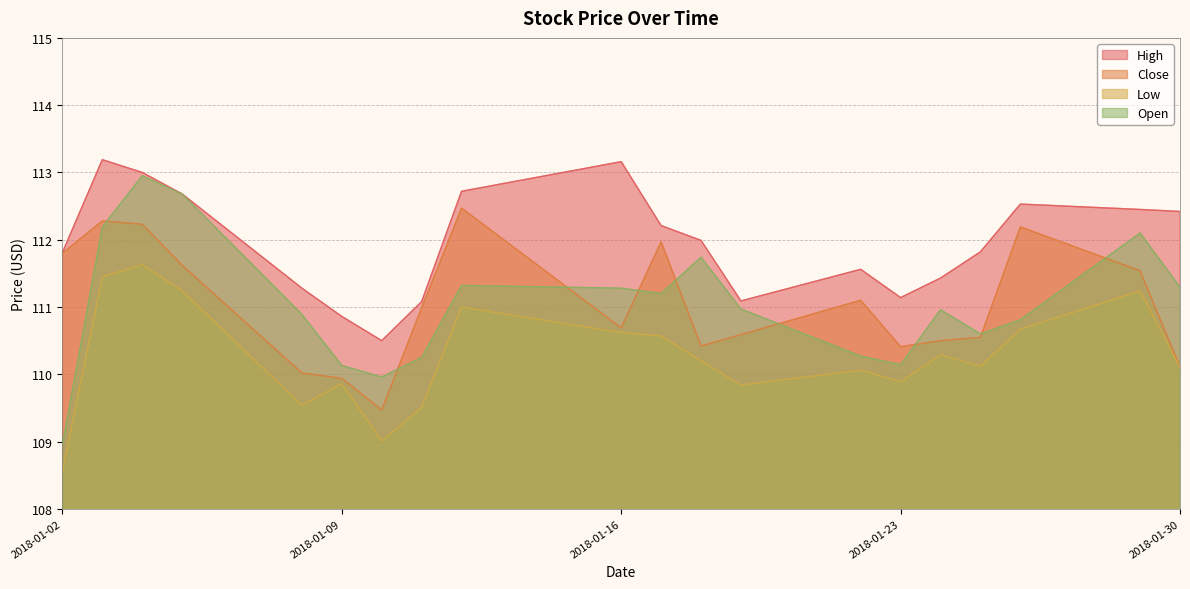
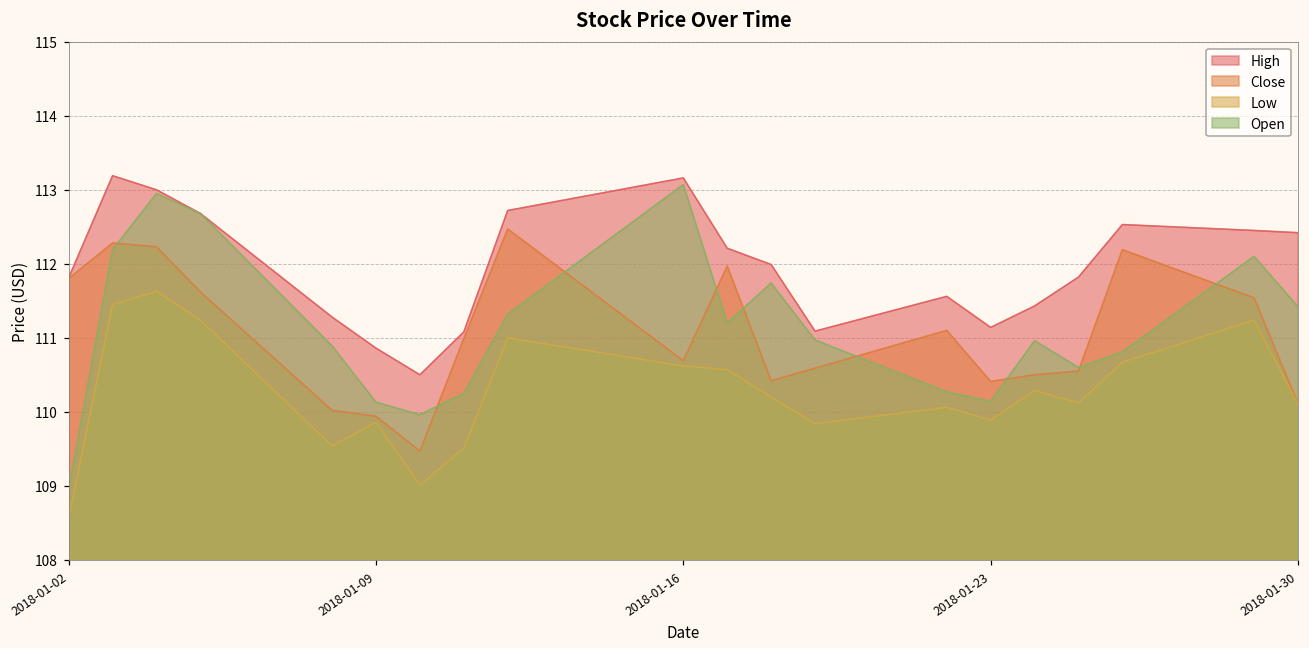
  {
    "Open": {
      "2018-01-02": 108.9,
      "2018-01-09": 110.1,
-     "2018-01-16": 111.3,
+     "2018-01-16": 113.1,
      "2018-01-23": 110.1,
-     "2018-01-30": 111.3
+     "2018-01-30": 111.4
    }
  }
